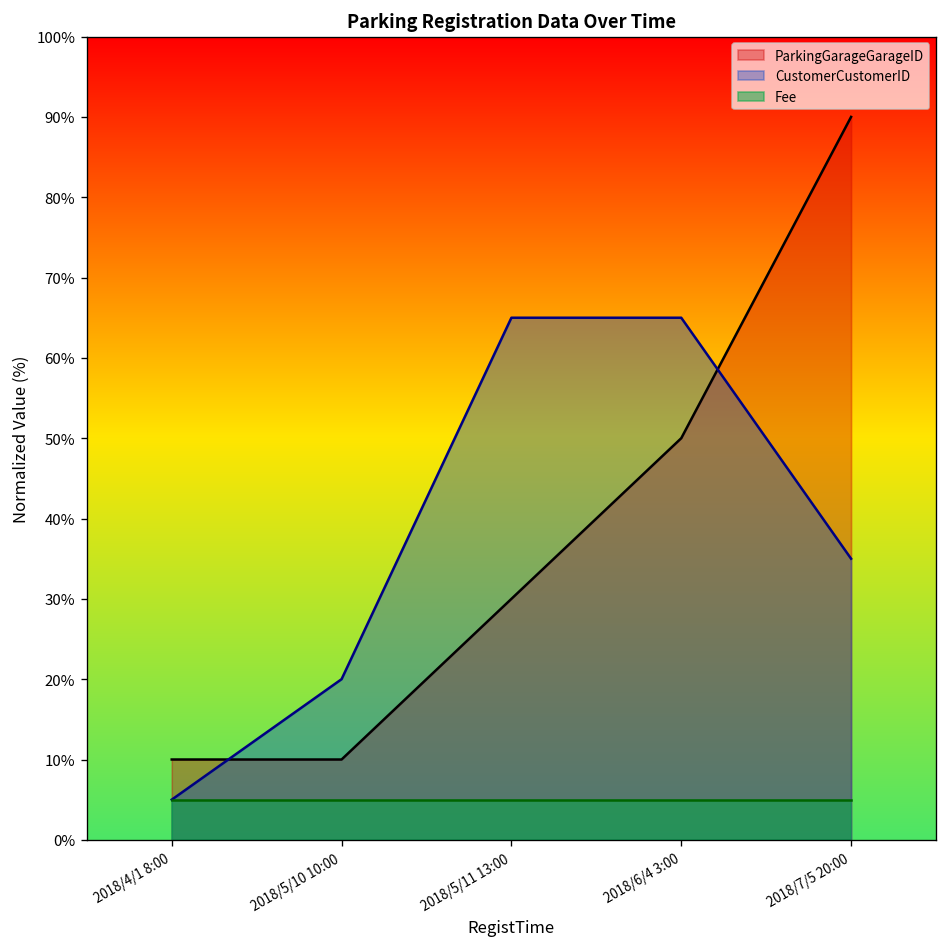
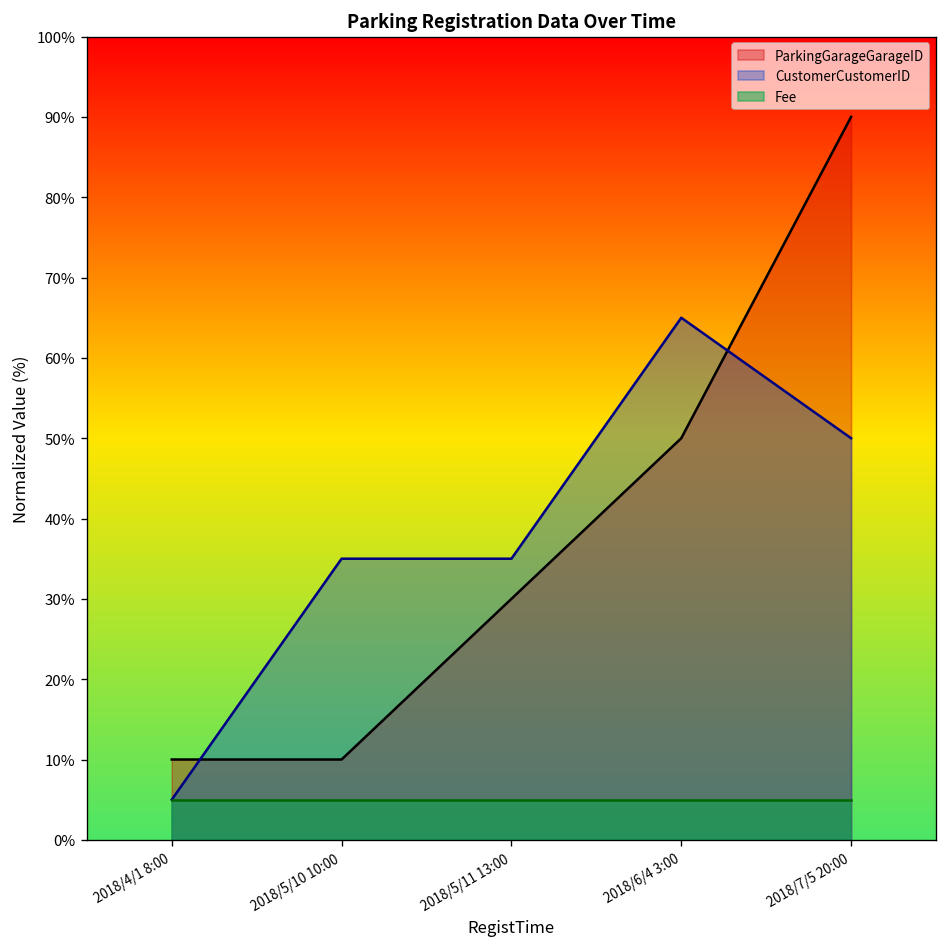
  {
    "ParkingGarageGarageID": {
      "2018/4/1 8:00": "10%",
      "2018/5/10 10:00": "10%",
      "2018/5/11 13:00": "30%",
      "2018/6/4 3:00": "50%",
      "2018/7/5 20:00": "90%"
    },
    "CustomerCustomerID": {
-     "2018/5/10 10:00": "20%",
-     "2018/5/11 13:00": "65%",
+     "2018/5/10 10:00": "35%",
+     "2018/5/11 13:00": "35%",
      "2018/6/4 3:00": "65%",
-     "2018/7/5 20:00": "35%"
+     "2018/7/5 20:00": "50%"
    },
    "Fee": {
      "2018/5/10 10:00": "5%",
      "2018/5/11 13:00": "5%",
      "2018/6/4 3:00": "5%",
      "2018/7/5 20:00": "5%"
    }
  }
